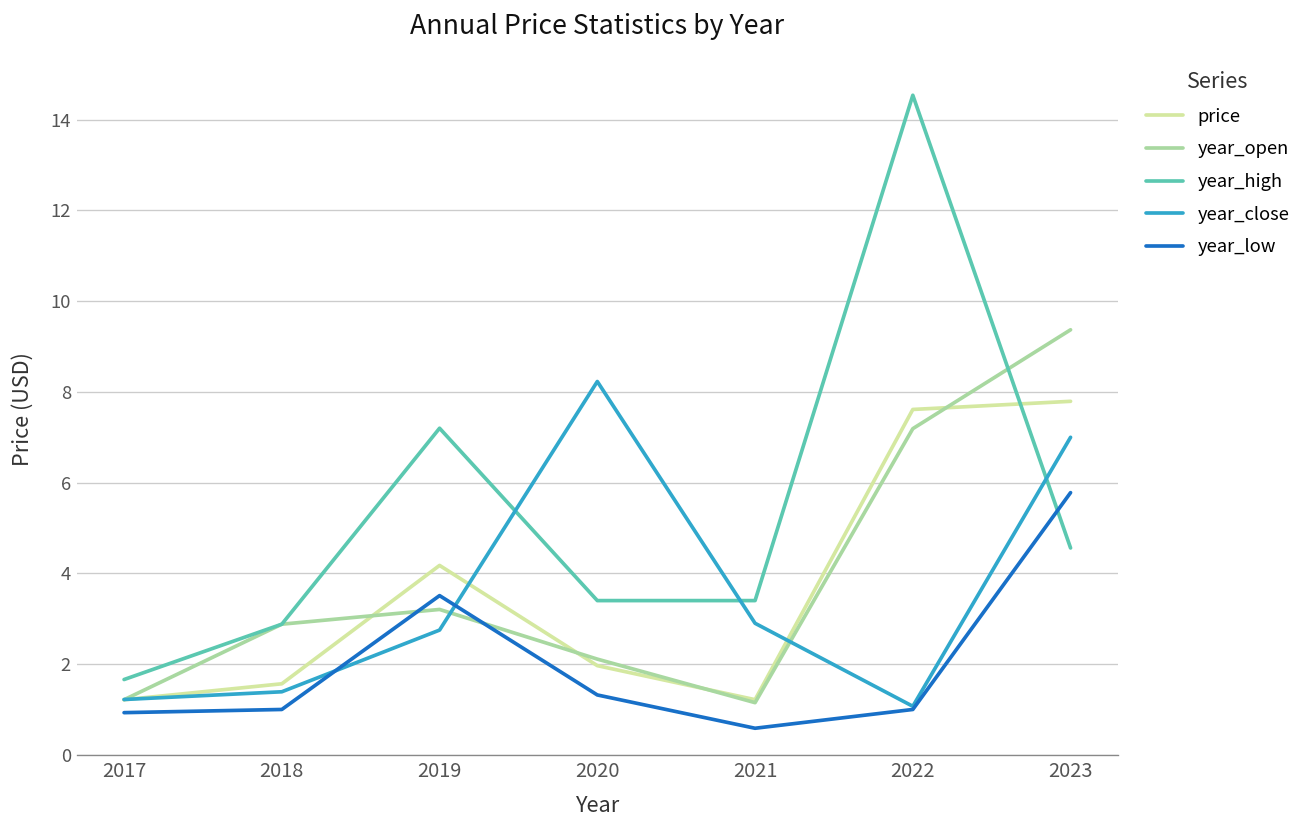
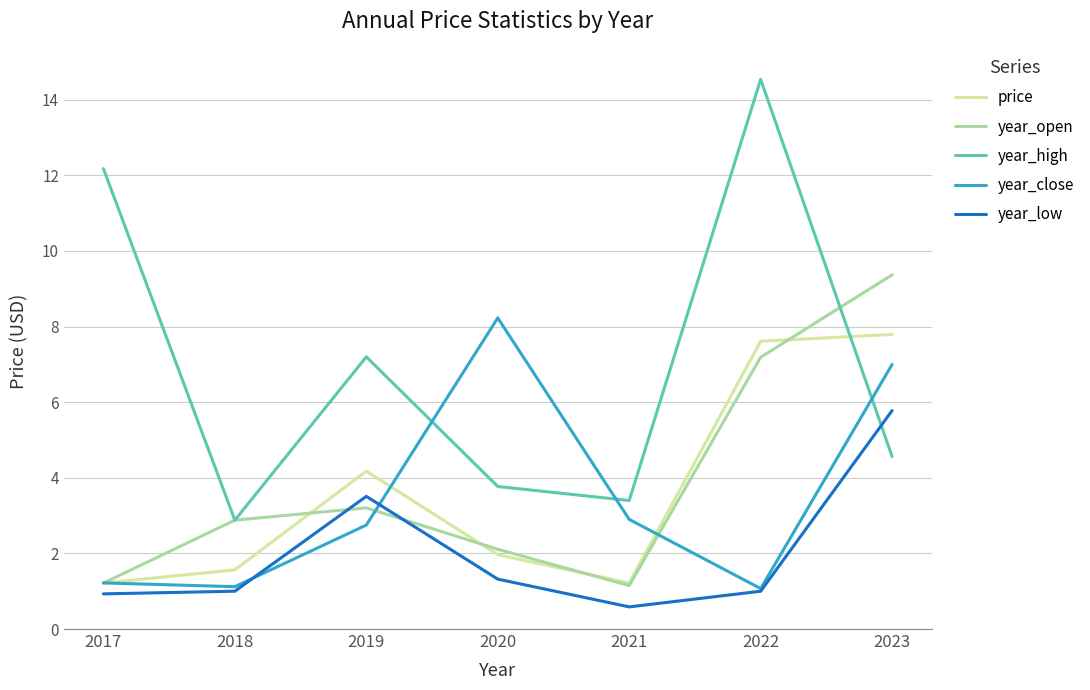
  {
    "year_high": {
-     "2017": 1.7,
+     "2017": 12.2,
      "2019": 7.2,
-     "2020": 3.4,
+     "2020": 3.8,
      "2021": 3.4,
      "2022": 14.5,
      "2023": 4.6
    },
    "year_close": {
-     "2018": 1.4,
+     "2018": 1.1,
      "2019": 2.8,
      "2020": 8.2,
      "2021": 2.9,
      "2022": 1.1,
      "2023": 7.0
    },
    "year_low": {
      "2017": 0.9,
      "2018": 1.0,
      "2019": 3.5,
      "2020": 1.3,
      "2021": 0.6,
      "2022": 1.0,
      "2023": 5.8
    }
  }
